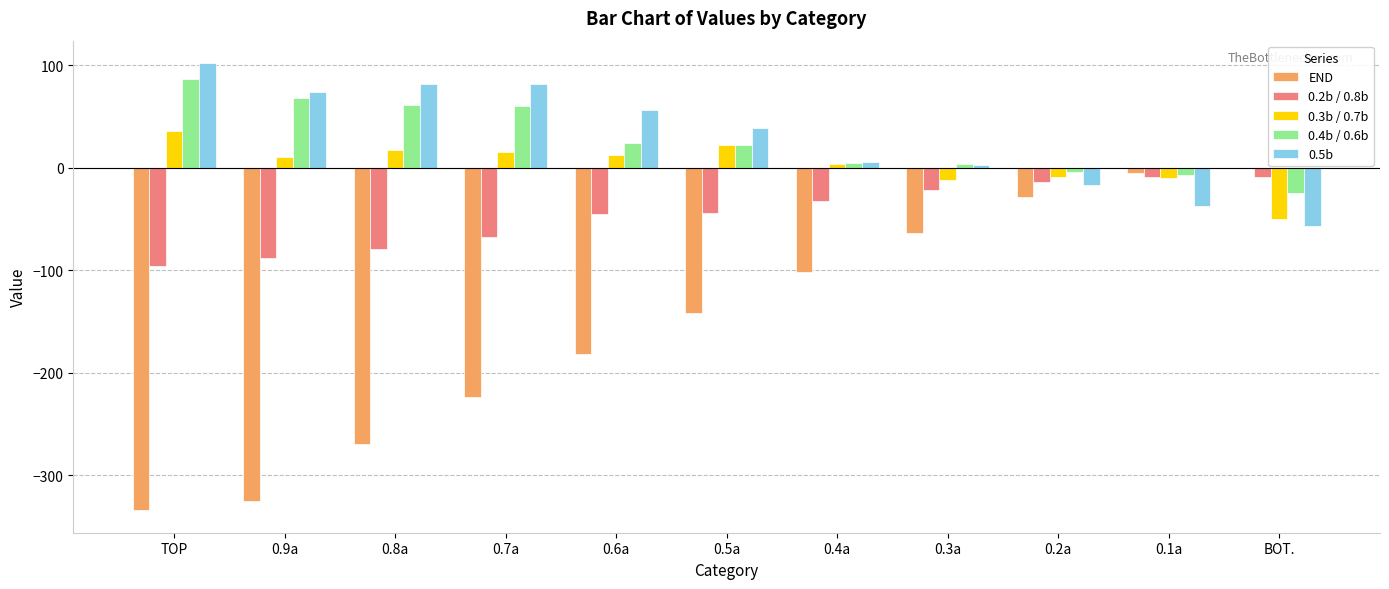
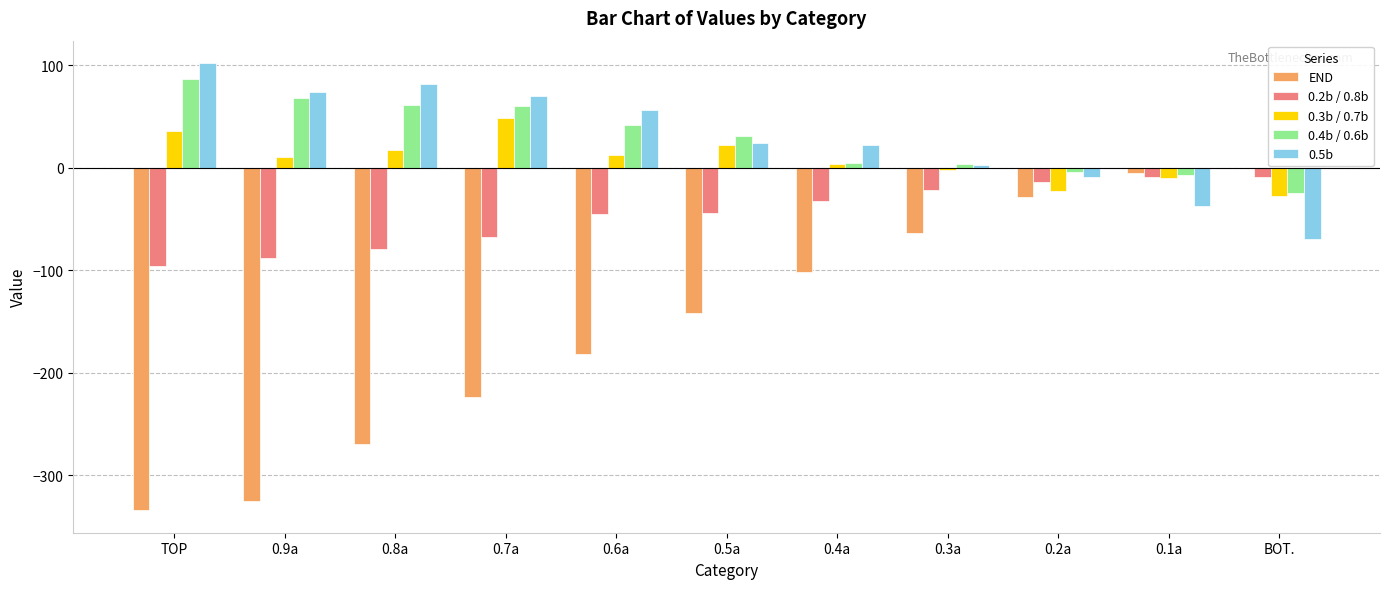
  {
    "0.3b / 0.7b": {
      "TOP": 36,
      "0.9a": 10,
      "0.8a": 17,
-     "0.7a": 15,
+     "0.7a": 48,
      "0.6a": 12,
      "0.5a": 22,
      "0.4a": 4,
-     "0.3a": -12,
-     "0.2a": -9,
+     "0.3a": -2,
+     "0.2a": -23,
      "0.1a": -10,
-     "BOT.": -50
+     "BOT.": -28
    },
    "0.4b / 0.6b": {
      "TOP": 86,
      "0.9a": 68,
      "0.8a": 61,
      "0.7a": 60,
-     "0.6a": 24,
-     "0.5a": 22,
+     "0.6a": 42,
+     "0.5a": 31,
      "0.4a": 5,
      "0.3a": 4,
      "0.2a": -4,
      "0.1a": -7,
      "BOT.": -25
    },
    "0.5b": {
      "TOP": 102,
      "0.9a": 74,
      "0.8a": 82,
-     "0.7a": 82,
+     "0.7a": 70,
      "0.6a": 56,
-     "0.5a": 39,
-     "0.4a": 6,
+     "0.5a": 24,
+     "0.4a": 22,
      "0.3a": 3,
-     "0.2a": -17,
+     "0.2a": -9,
      "0.1a": -37,
-     "BOT.": -57
+     "BOT.": -70
    }
  }
